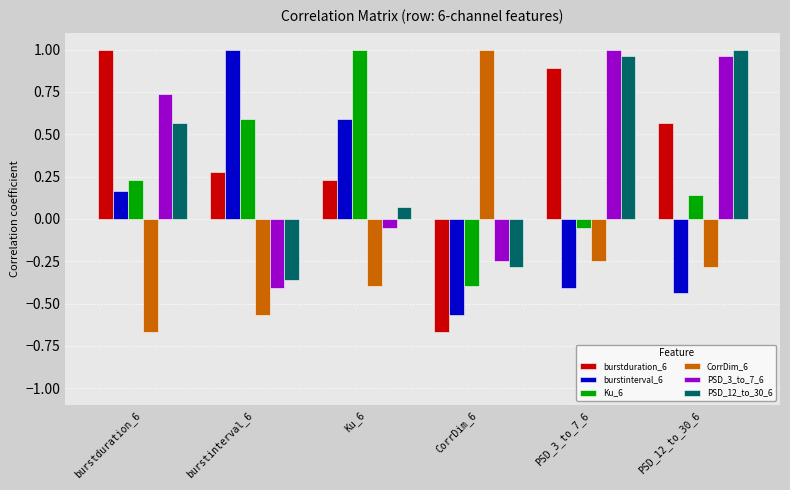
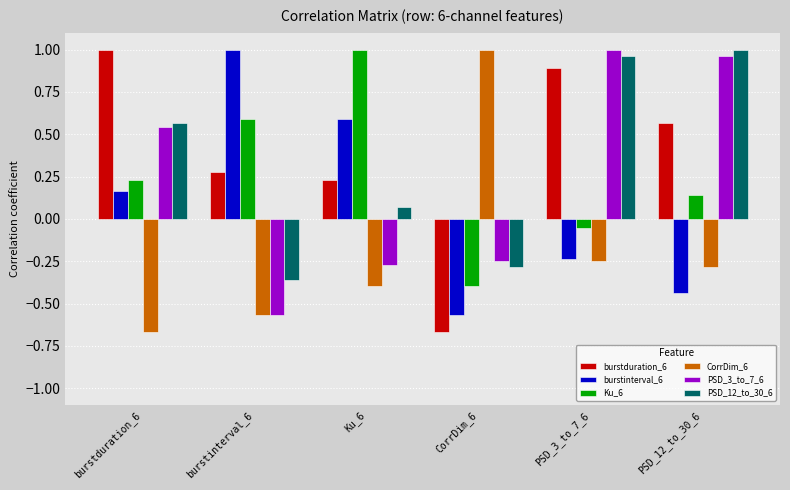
  {
    "burstduration_6": {
      "burstduration_6": 1.00,
      "burstinterval_6": 0.27,
      "Ku_6": 0.23,
      "CorrDim_6": -0.67,
      "PSD_3_to_7_6": 0.89,
      "PSD_12_to_30_6": 0.57
    },
    "burstinterval_6": {
      "burstduration_6": 0.16,
      "burstinterval_6": 1.00,
      "Ku_6": 0.59,
      "CorrDim_6": -0.57,
-     "PSD_3_to_7_6": -0.41,
+     "PSD_3_to_7_6": -0.24,
      "PSD_12_to_30_6": -0.44
    },
    "Ku_6": {
      "burstduration_6": 0.23,
      "burstinterval_6": 0.59,
      "Ku_6": 1.00,
      "CorrDim_6": -0.40,
      "PSD_3_to_7_6": -0.06,
      "PSD_12_to_30_6": 0.14
    },
    "CorrDim_6": {
      "burstduration_6": -0.67,
      "burstinterval_6": -0.57,
      "Ku_6": -0.40,
      "CorrDim_6": 1.00,
      "PSD_3_to_7_6": -0.25,
      "PSD_12_to_30_6": -0.28
    },
    "PSD_3_to_7_6": {
-     "burstduration_6": 0.74,
-     "burstinterval_6": -0.41,
-     "Ku_6": -0.06,
+     "burstduration_6": 0.54,
+     "burstinterval_6": -0.57,
+     "Ku_6": -0.27,
      "CorrDim_6": -0.25,
      "PSD_3_to_7_6": 1.00,
      "PSD_12_to_30_6": 0.96
    },
    "PSD_12_to_30_6": {
      "burstduration_6": 0.57,
      "burstinterval_6": -0.36,
      "Ku_6": 0.07,
      "CorrDim_6": -0.28,
      "PSD_3_to_7_6": 0.96,
      "PSD_12_to_30_6": 1.00
    }
  }
